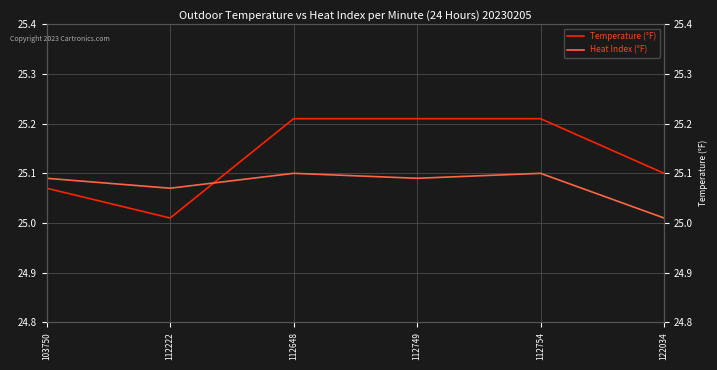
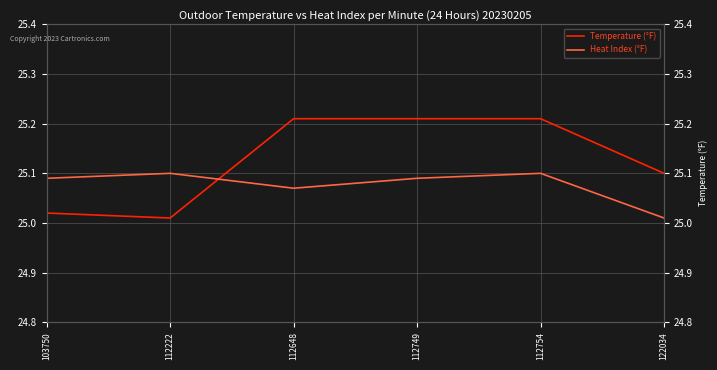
  {
    "Temperature (°F)": {
-     "103750": 25.07,
+     "103750": 25.02,
      "112222": 25.01,
      "112648": 25.21,
      "112749": 25.21,
      "112754": 25.21,
      "122034": 25.10
    },
    "Heat Index (°F)": {
      "103750": 25.09,
-     "112222": 25.07,
-     "112648": 25.10,
+     "112222": 25.10,
+     "112648": 25.07,
      "112749": 25.09,
      "112754": 25.10,
      "122034": 25.01
    }
  }
